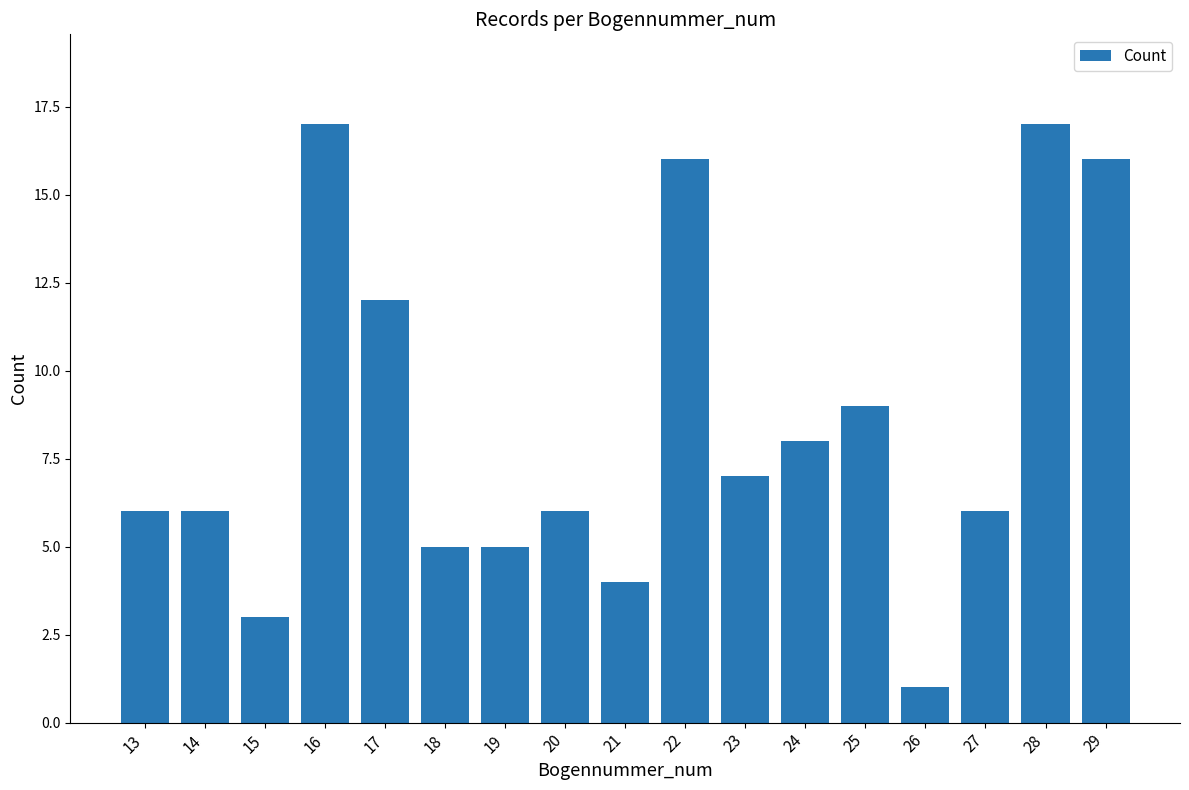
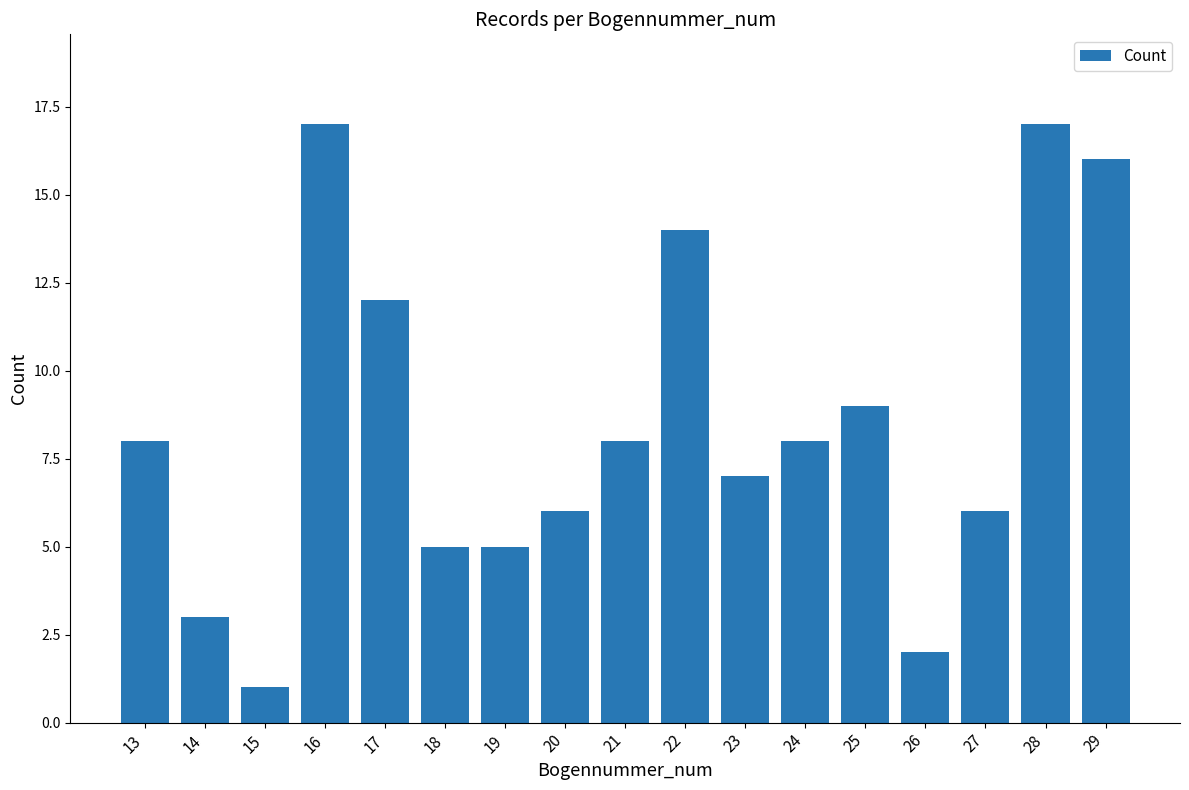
  {
-   "13": 6,
-   "14": 6,
-   "15": 3,
+   "13": 8,
+   "14": 3,
+   "15": 1,
    "16": 17,
    "17": 12,
    "18": 5,
    "19": 5,
    "20": 6,
-   "21": 4,
-   "22": 16,
+   "21": 8,
+   "22": 14,
    "23": 7,
    "24": 8,
    "25": 9,
-   "26": 1,
+   "26": 2,
    "27": 6,
    "28": 17,
    "29": 16
  }
